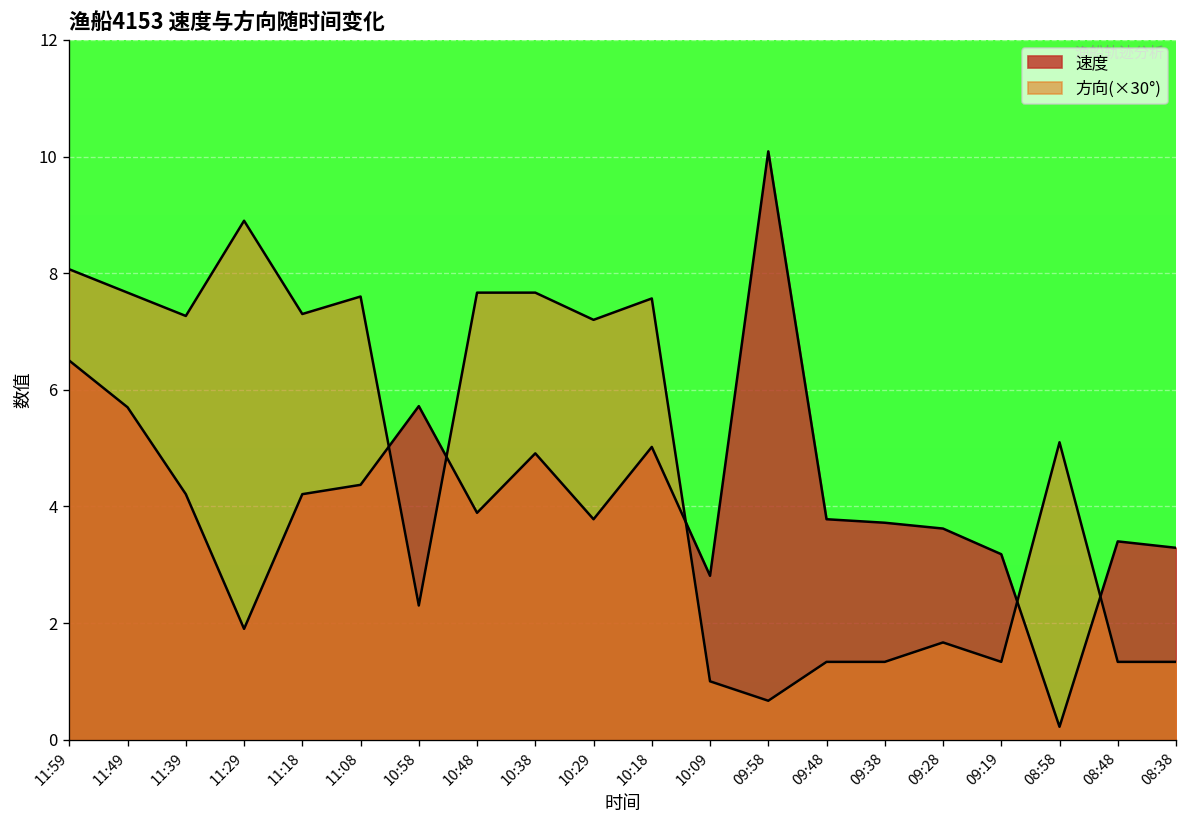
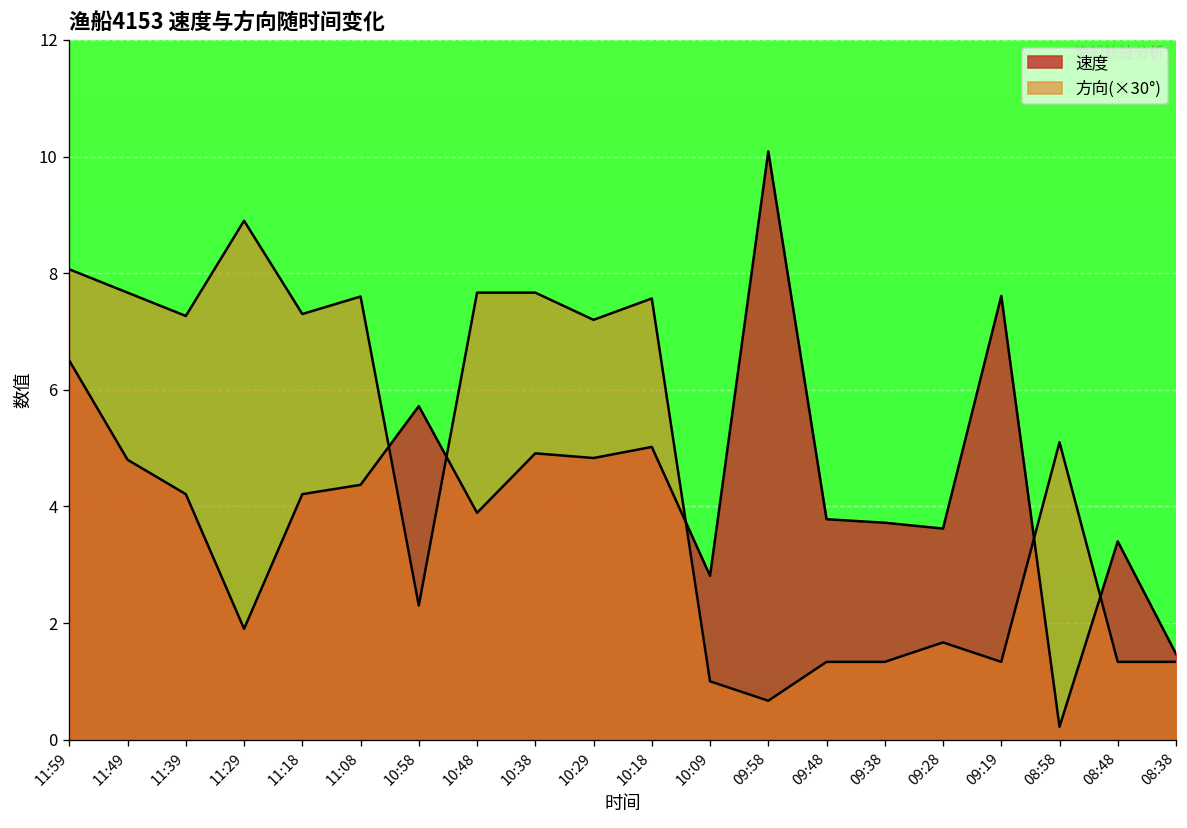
  {
    "速度": {
      "11:59": 6.5,
-     "11:49": 5.7,
+     "11:49": 4.8,
      "11:39": 4.2,
      "11:29": 1.9,
      "11:18": 4.2,
      "11:08": 4.4,
      "10:58": 5.7,
      "10:48": 3.9,
      "10:38": 4.9,
-     "10:29": 3.8,
+     "10:29": 4.8,
      "10:18": 5.0,
      "10:09": 2.8,
      "09:58": 10.1,
      "09:48": 3.8,
      "09:38": 3.7,
      "09:28": 3.6,
-     "09:19": 3.2,
+     "09:19": 7.6,
      "08:58": 0.2,
      "08:48": 3.4,
-     "08:38": 3.3
+     "08:38": 1.5
    },
    "方向(×30°)": {
      "11:59": 8.1,
      "11:49": 7.7,
      "11:39": 7.3,
      "11:29": 8.9,
      "11:18": 7.3,
      "11:08": 7.6,
      "10:58": 2.3,
      "10:48": 7.7,
      "10:38": 7.7,
      "10:29": 7.2,
      "10:18": 7.6,
      "10:09": 1.0,
      "09:58": 0.7,
      "09:48": 1.3,
      "09:38": 1.3,
      "09:28": 1.7,
      "09:19": 1.3,
      "08:58": 5.1,
      "08:48": 1.3,
      "08:38": 1.3
    }
  }
